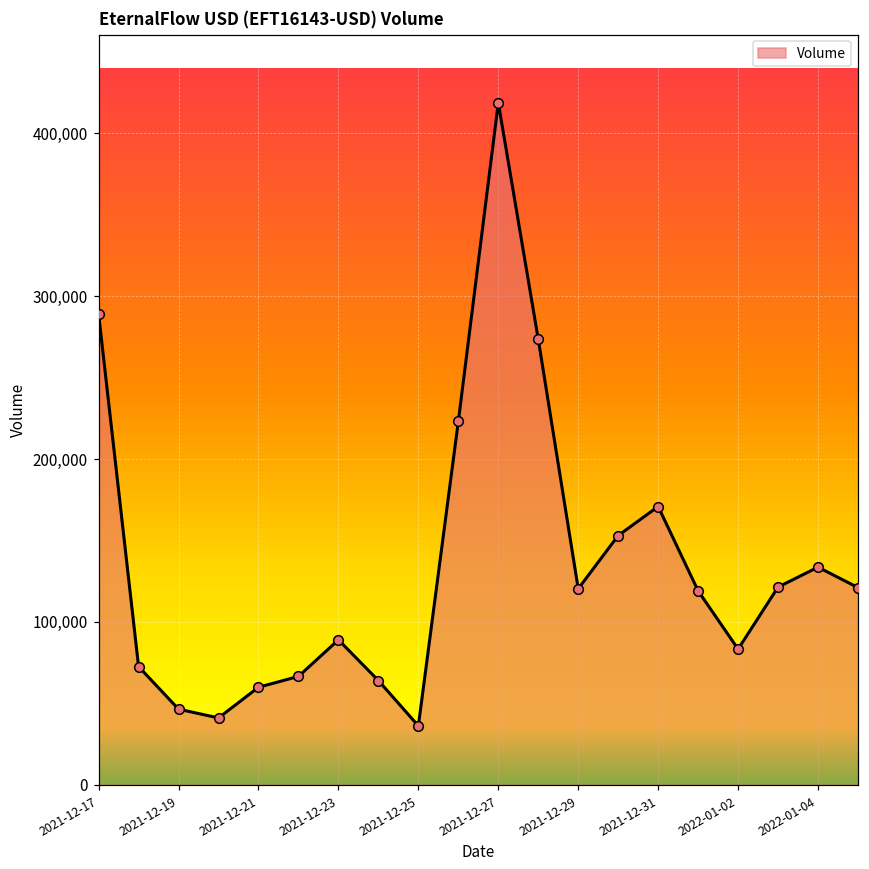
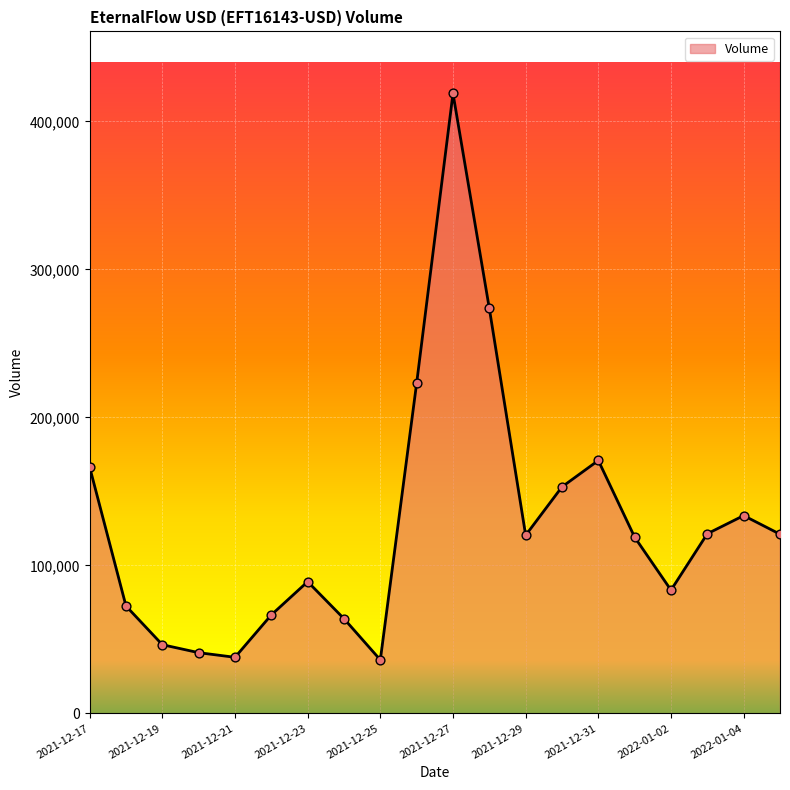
  {
-   "2021-12-17": "289,000",
+   "2021-12-17": "166,000",
    "2021-12-19": "46,000",
-   "2021-12-21": "60,000",
+   "2021-12-21": "38,000",
    "2021-12-23": "89,000",
    "2021-12-25": "36,000",
    "2021-12-27": "419,000",
    "2021-12-29": "120,000",
    "2021-12-31": "171,000",
    "2022-01-02": "83,000",
    "2022-01-04": "134,000"
  }
